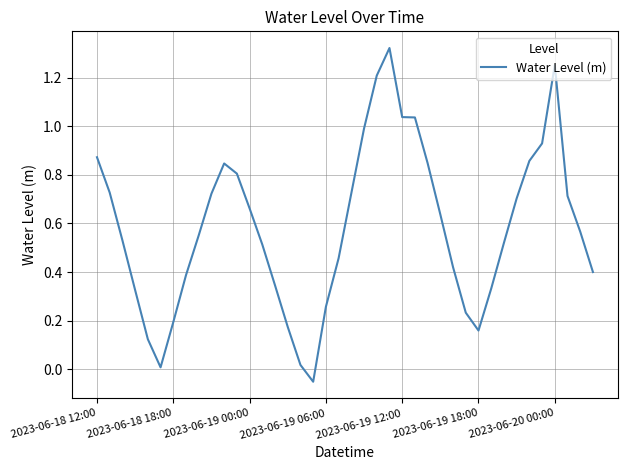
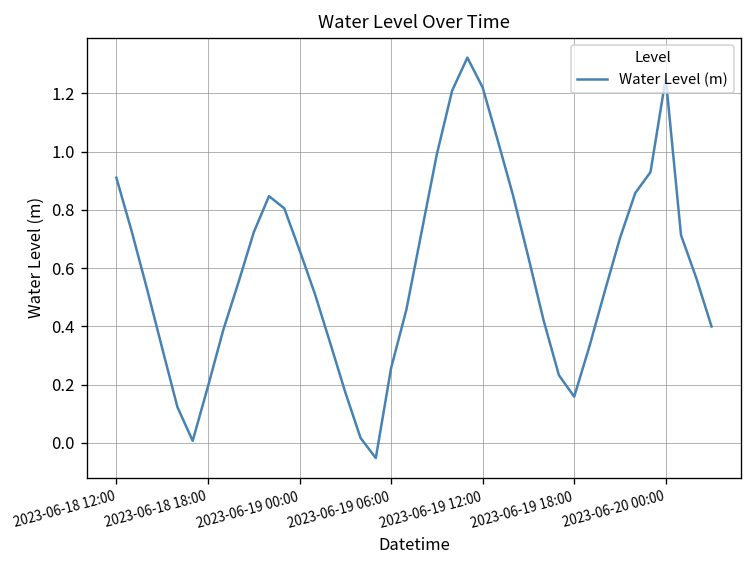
  {
-   "2023-06-18 12:00": 0.87,
+   "2023-06-18 12:00": 0.91,
    "2023-06-18 18:00": 0.19,
    "2023-06-19 00:00": 0.66,
    "2023-06-19 06:00": 0.26,
-   "2023-06-19 12:00": 1.04,
+   "2023-06-19 12:00": 1.22,
    "2023-06-19 18:00": 0.16
  }
